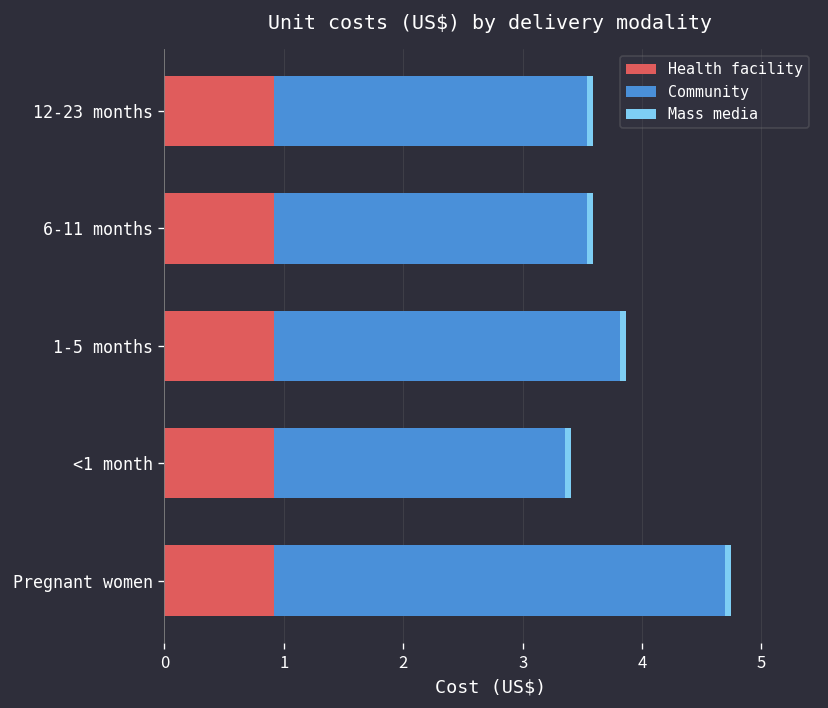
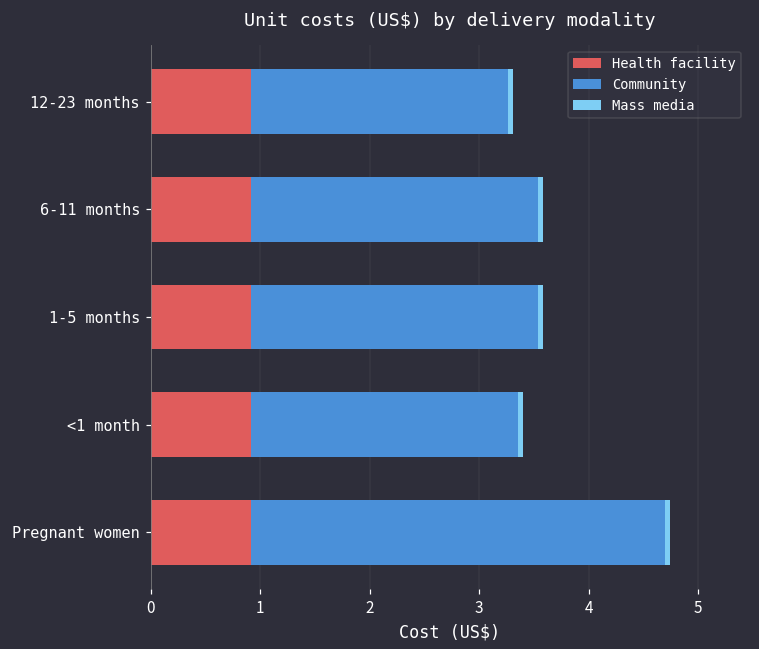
  {
    "Health facility": {
      "12-23 months": 0.9,
      "6-11 months": 0.9,
      "1-5 months": 0.9,
      "<1 month": 0.9,
      "Pregnant women": 0.9
    },
    "Community": {
-     "12-23 months": 2.6,
+     "12-23 months": 2.3,
      "6-11 months": 2.6,
-     "1-5 months": 2.9,
+     "1-5 months": 2.6,
      "<1 month": 2.4,
      "Pregnant women": 3.8
    },
    "Mass media": {
      "12-23 months": 0.0,
      "6-11 months": 0.0,
      "1-5 months": 0.0,
      "<1 month": 0.0,
      "Pregnant women": 0.0
    }
  }
